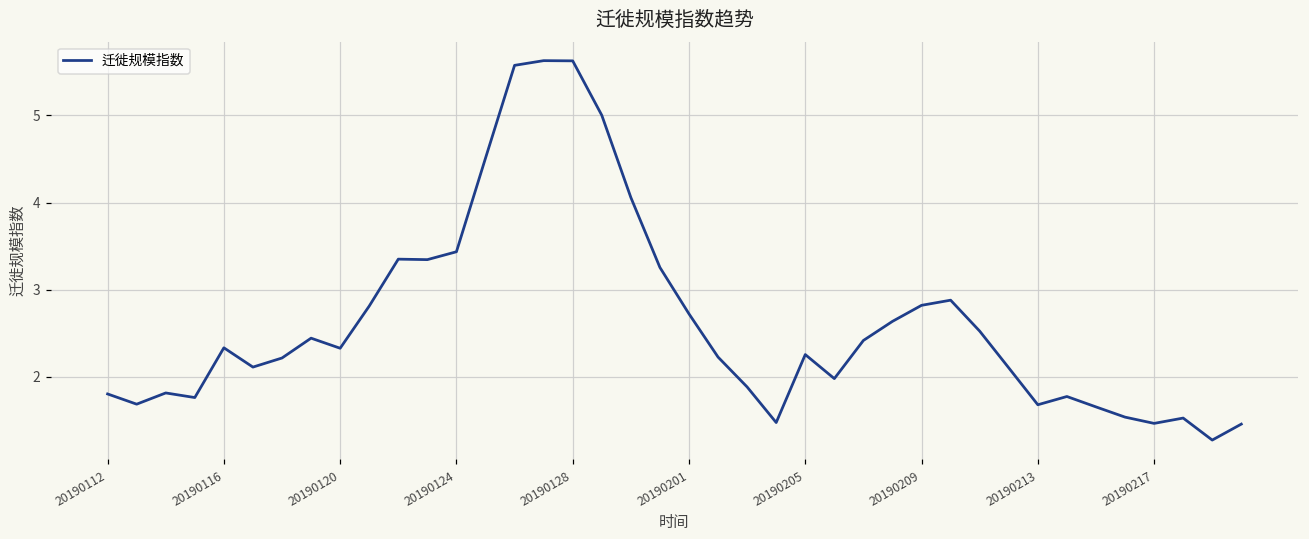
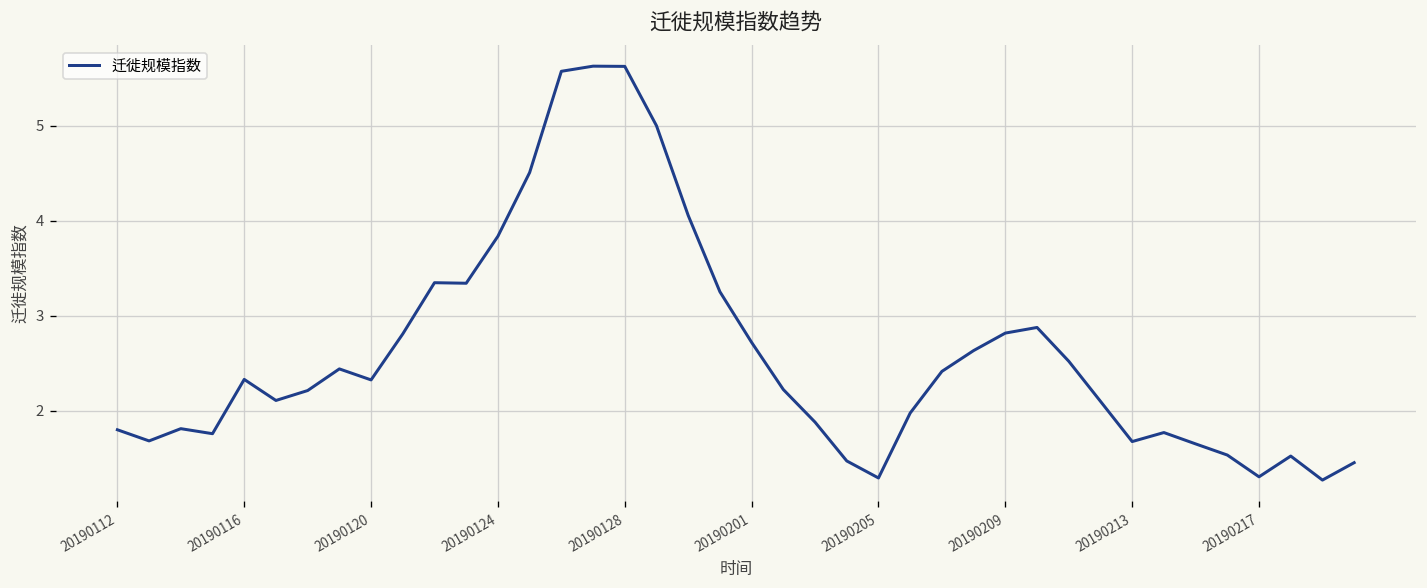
  {
    "20190112": 1.8,
    "20190116": 2.3,
    "20190120": 2.3,
-   "20190124": 3.4,
+   "20190124": 3.8,
    "20190128": 5.6,
    "20190201": 2.7,
-   "20190205": 2.3,
+   "20190205": 1.3,
    "20190209": 2.8,
    "20190213": 1.7,
-   "20190217": 1.5
+   "20190217": 1.3
  }
